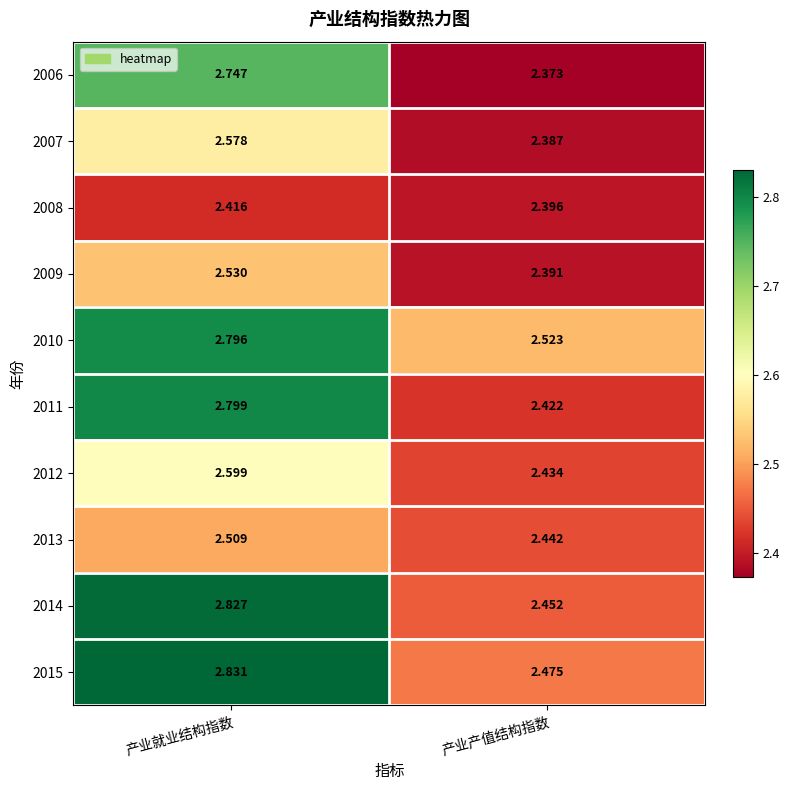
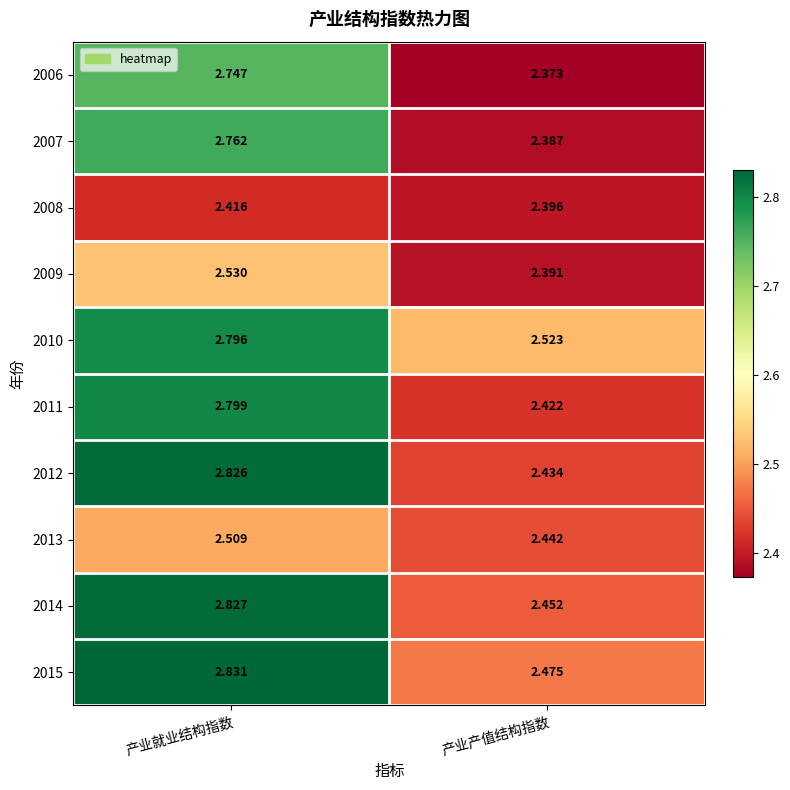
  {
    "2006": {
      "产业就业结构指数": 2.747,
      "产业产值结构指数": 2.373
    },
    "2007": {
-     "产业就业结构指数": 2.578,
+     "产业就业结构指数": 2.762,
      "产业产值结构指数": 2.387
    },
    "2008": {
      "产业就业结构指数": 2.416,
      "产业产值结构指数": 2.396
    },
    "2009": {
      "产业就业结构指数": 2.530,
      "产业产值结构指数": 2.391
    },
    "2010": {
      "产业就业结构指数": 2.796,
      "产业产值结构指数": 2.523
    },
    "2011": {
      "产业就业结构指数": 2.799,
      "产业产值结构指数": 2.422
    },
    "2012": {
-     "产业就业结构指数": 2.599,
+     "产业就业结构指数": 2.826,
      "产业产值结构指数": 2.434
    },
    "2013": {
      "产业就业结构指数": 2.509,
      "产业产值结构指数": 2.442
    },
    "2014": {
      "产业就业结构指数": 2.827,
      "产业产值结构指数": 2.452
    },
    "2015": {
      "产业就业结构指数": 2.831,
      "产业产值结构指数": 2.475
    }
  }
